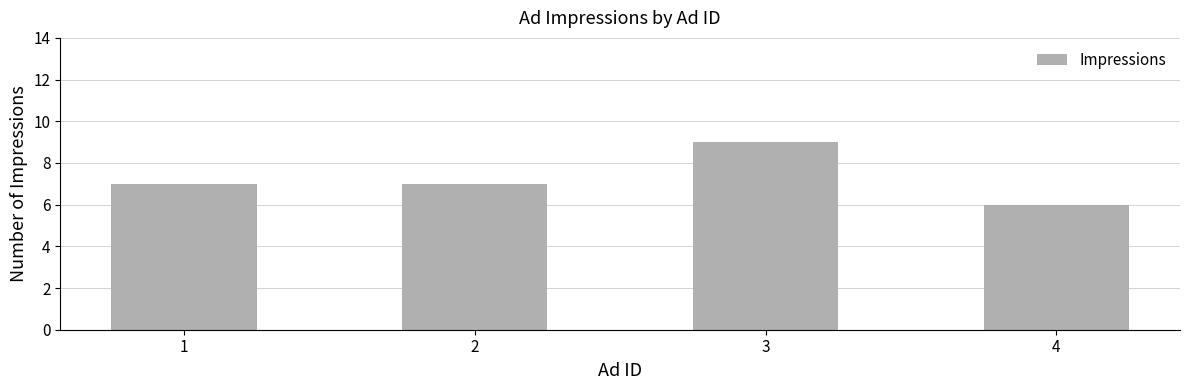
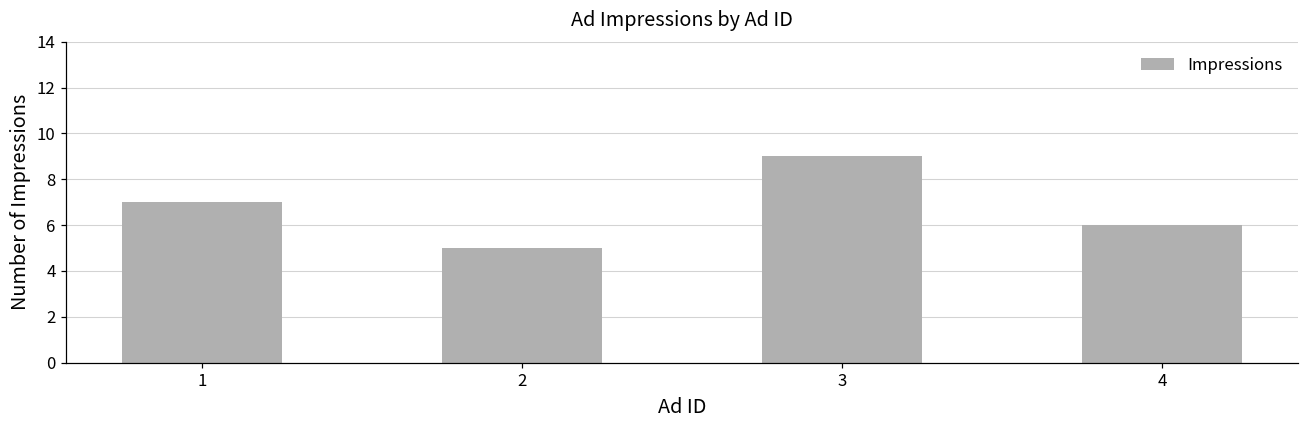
  {
    "1": 7,
-   "2": 7,
+   "2": 5,
    "3": 9,
    "4": 6
  }
